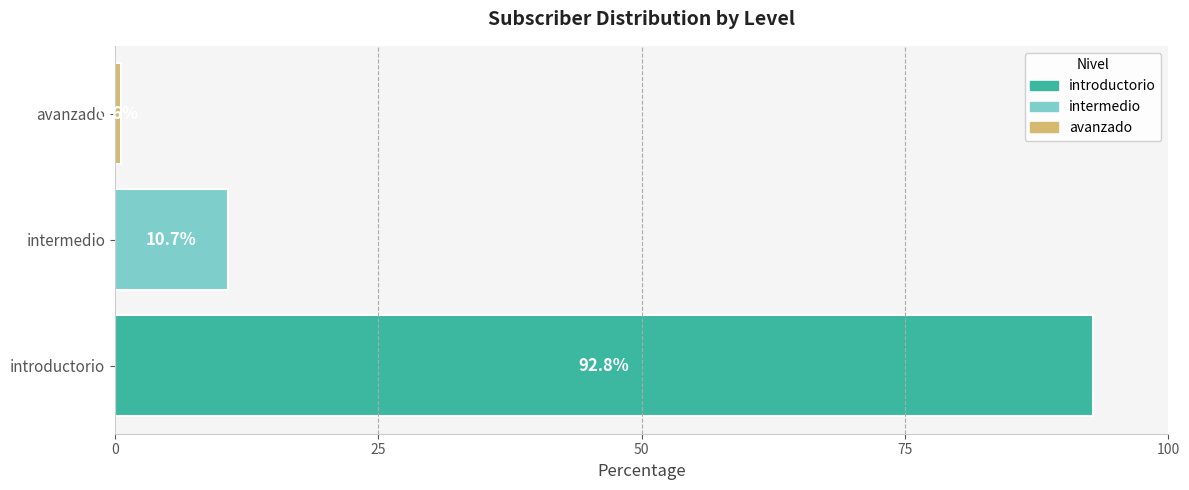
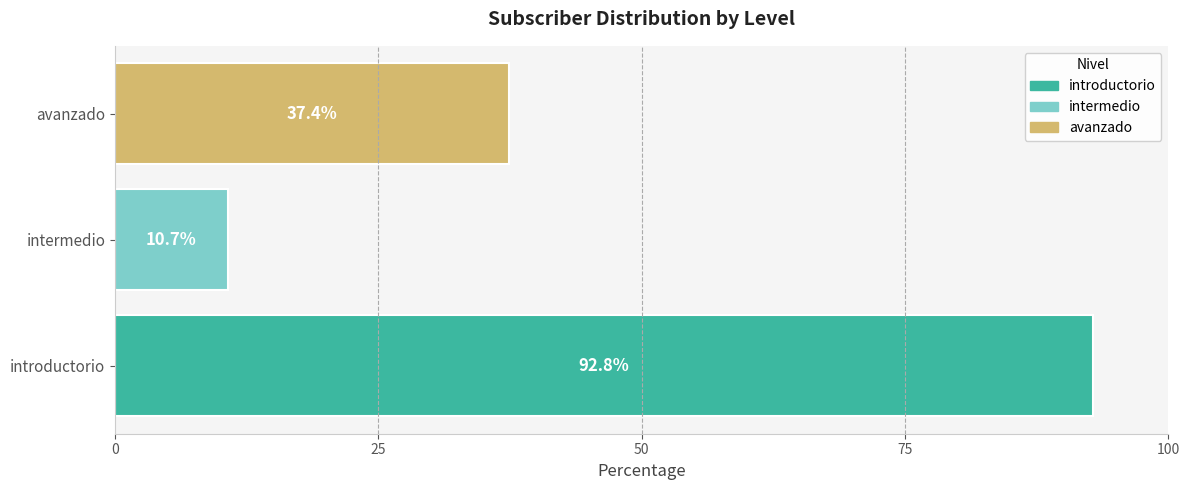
  {
-   "avanzado": 0.6
+   "avanzado": 37.4
  }
